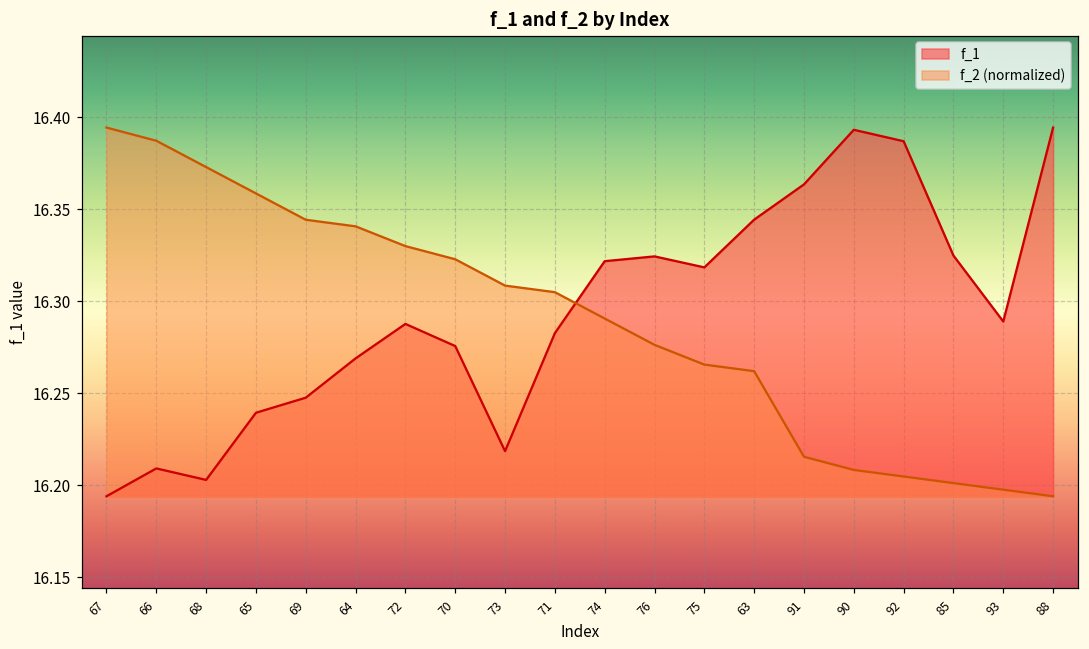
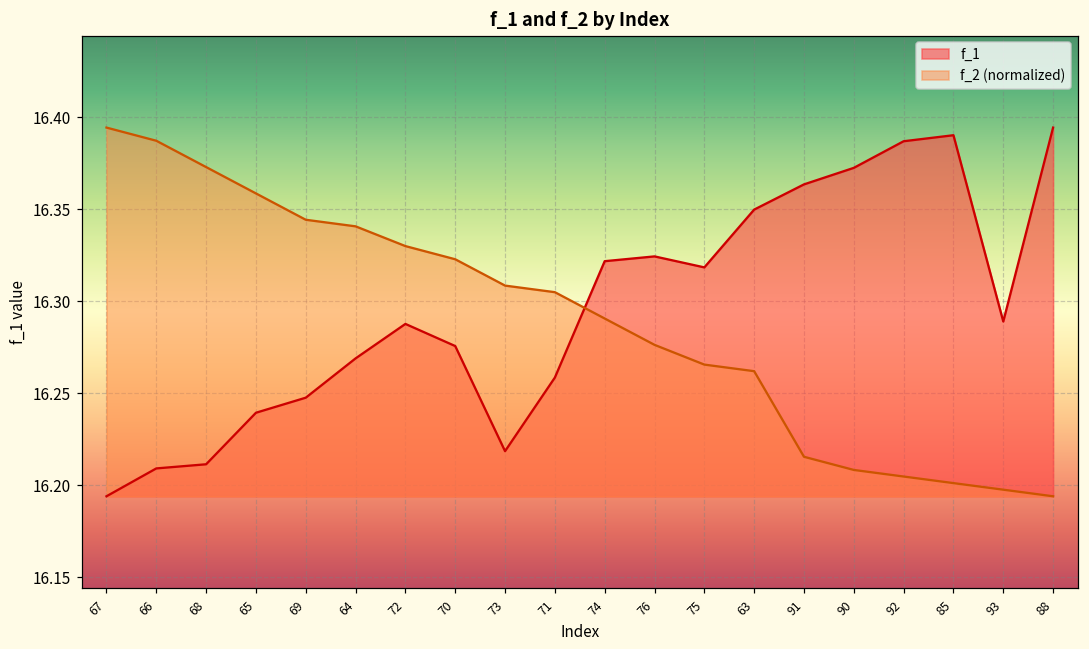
  {
    "f_1": {
      "67": 16.194,
      "66": 16.209,
-     "68": 16.203,
+     "68": 16.211,
      "65": 16.239,
      "69": 16.248,
      "64": 16.269,
      "72": 16.288,
      "70": 16.276,
      "73": 16.219,
-     "71": 16.283,
+     "71": 16.259,
      "74": 16.322,
      "76": 16.324,
      "75": 16.318,
-     "63": 16.344,
+     "63": 16.350,
      "91": 16.364,
-     "90": 16.393,
+     "90": 16.373,
      "92": 16.387,
-     "85": 16.325,
+     "85": 16.390,
      "93": 16.289,
      "88": 16.394
    }
  }
